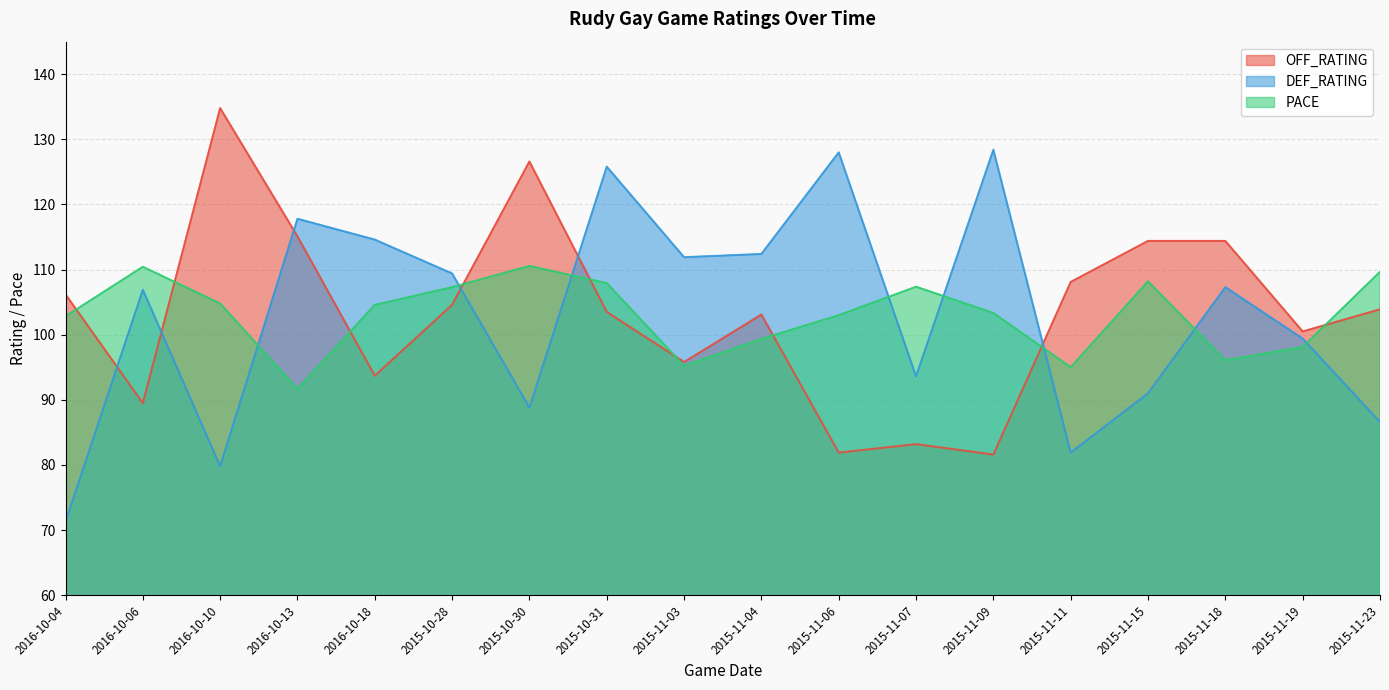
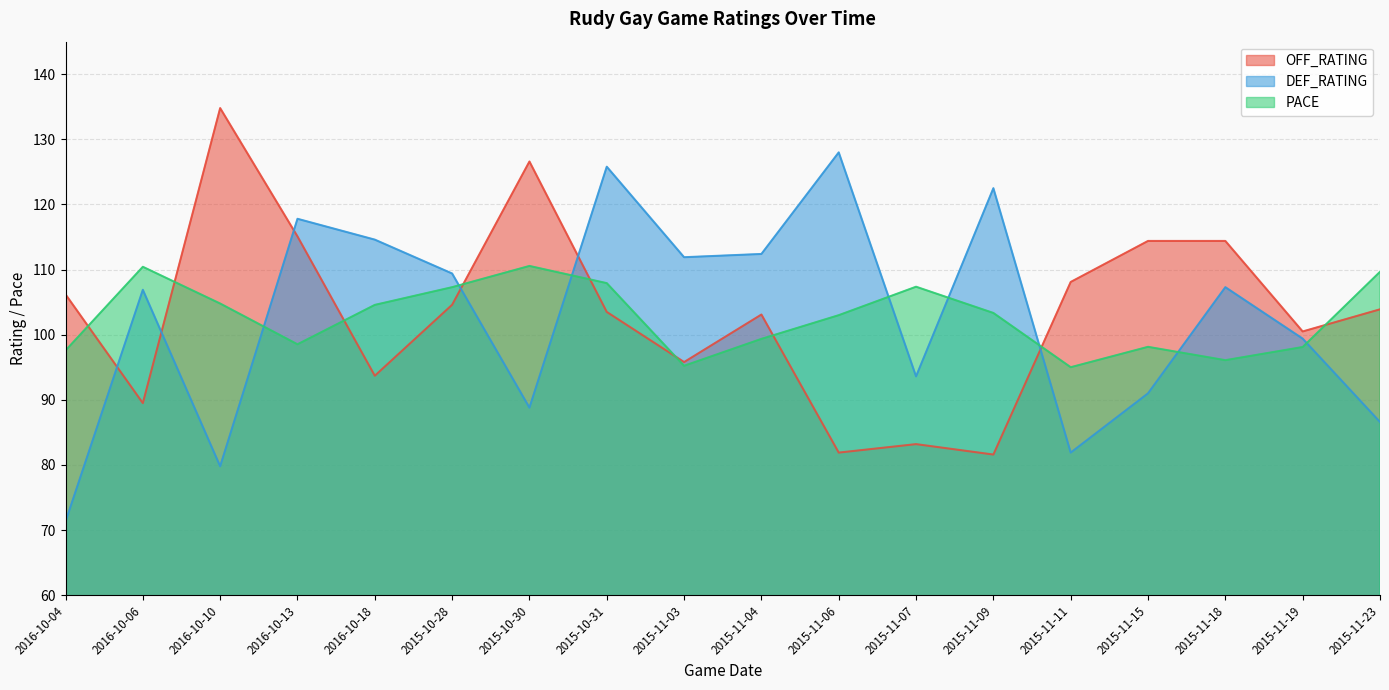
  {
    "OFF_RATING": {
      "2016-10-04": 106,
      "2016-10-06": 90,
      "2016-10-10": 135,
      "2016-10-13": 115,
      "2016-10-18": 94,
      "2015-10-28": 105,
      "2015-10-30": 127,
      "2015-10-31": 104,
      "2015-11-03": 96,
      "2015-11-04": 103,
      "2015-11-06": 82,
      "2015-11-07": 83,
      "2015-11-09": 82,
      "2015-11-11": 108,
      "2015-11-15": 114,
      "2015-11-18": 114,
      "2015-11-19": 101,
      "2015-11-23": 104
    },
    "DEF_RATING": {
      "2016-10-04": 71,
      "2016-10-06": 107,
      "2016-10-10": 80,
      "2016-10-13": 118,
      "2016-10-18": 115,
      "2015-10-28": 109,
      "2015-10-30": 89,
      "2015-10-31": 126,
      "2015-11-03": 112,
      "2015-11-04": 112,
      "2015-11-06": 128,
      "2015-11-07": 94,
-     "2015-11-09": 128,
+     "2015-11-09": 123,
      "2015-11-11": 82,
      "2015-11-15": 91,
      "2015-11-18": 107,
      "2015-11-19": 99,
      "2015-11-23": 87
    },
    "PACE": {
-     "2016-10-04": 103,
+     "2016-10-04": 98,
      "2016-10-06": 110,
      "2016-10-10": 105,
-     "2016-10-13": 92,
+     "2016-10-13": 99,
      "2016-10-18": 105,
      "2015-10-28": 107,
      "2015-10-30": 111,
      "2015-10-31": 108,
      "2015-11-03": 95,
      "2015-11-04": 99,
      "2015-11-06": 103,
      "2015-11-07": 107,
      "2015-11-09": 103,
      "2015-11-11": 95,
-     "2015-11-15": 108,
+     "2015-11-15": 98,
      "2015-11-18": 96,
      "2015-11-19": 98,
      "2015-11-23": 110
    }
  }
